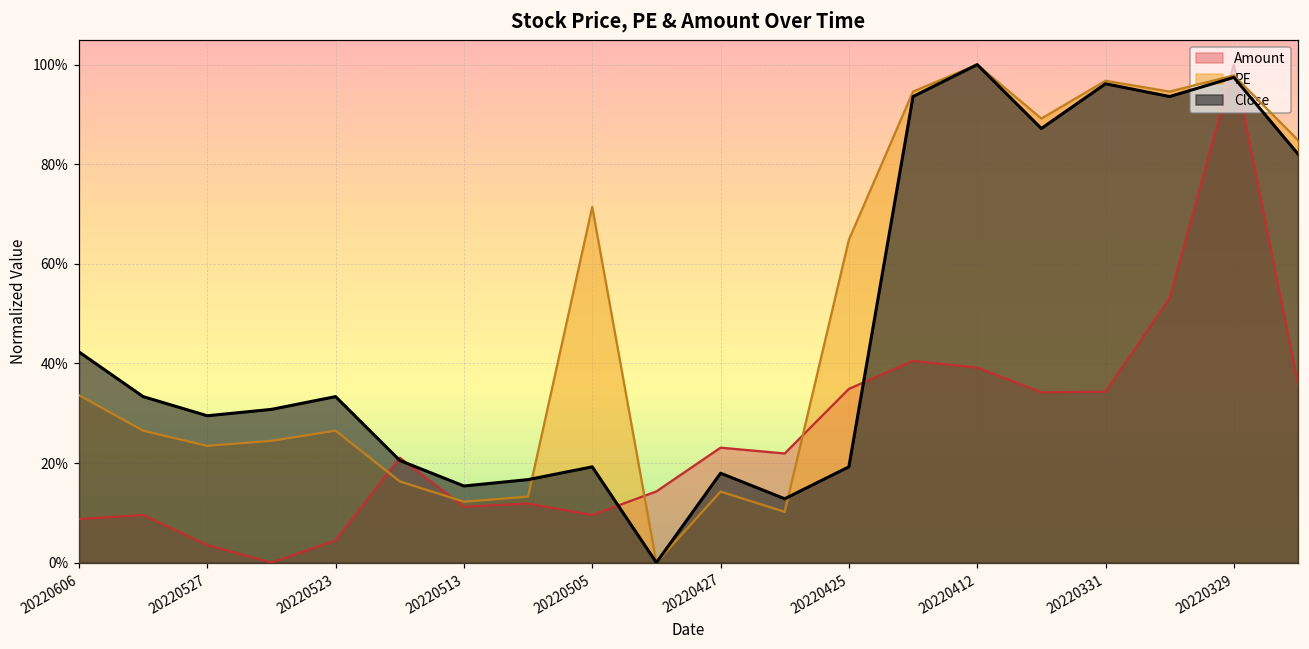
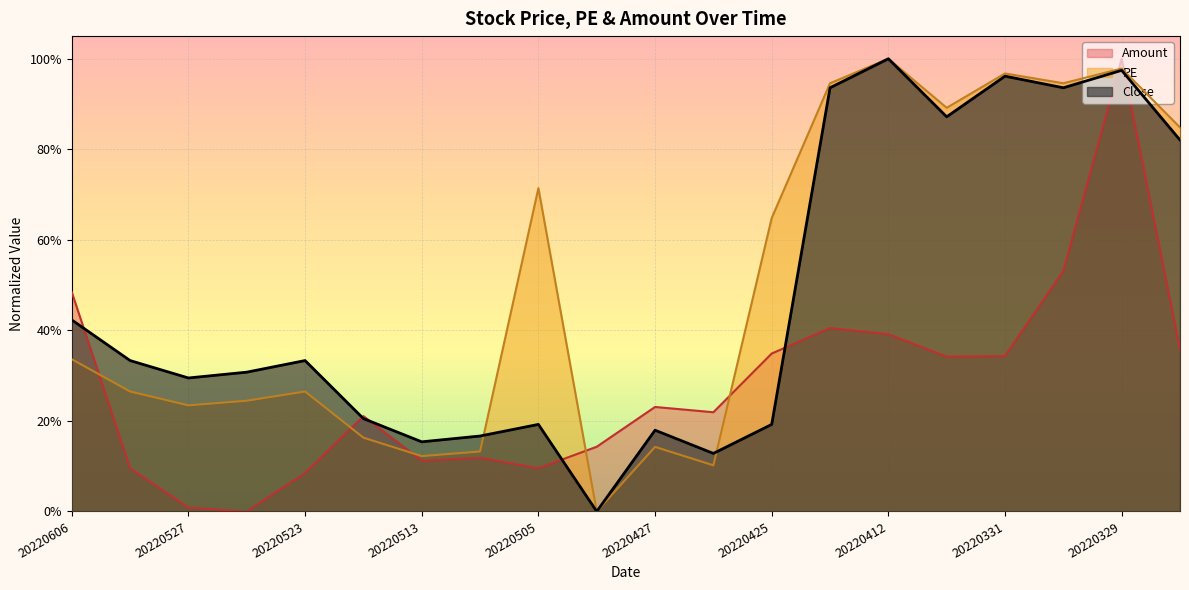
  {
    "Amount": {
-     "20220606": "9%",
-     "20220527": "4%",
-     "20220523": "4%",
+     "20220606": "48%",
+     "20220527": "1%",
+     "20220523": "8%",
      "20220513": "11%",
      "20220505": "10%",
      "20220427": "23%",
      "20220425": "35%",
      "20220412": "39%",
      "20220331": "34%"
    },
    "PE": {
      "20220606": "34%",
      "20220527": "23%",
      "20220523": "26%",
      "20220513": "12%",
      "20220505": "71%",
      "20220427": "14%",
      "20220425": "65%",
      "20220331": "97%"
    },
    "Close": {
      "20220606": "42%",
      "20220527": "29%",
      "20220523": "33%",
      "20220513": "15%",
      "20220505": "19%",
      "20220427": "18%",
      "20220425": "19%",
      "20220331": "96%"
    }
  }
